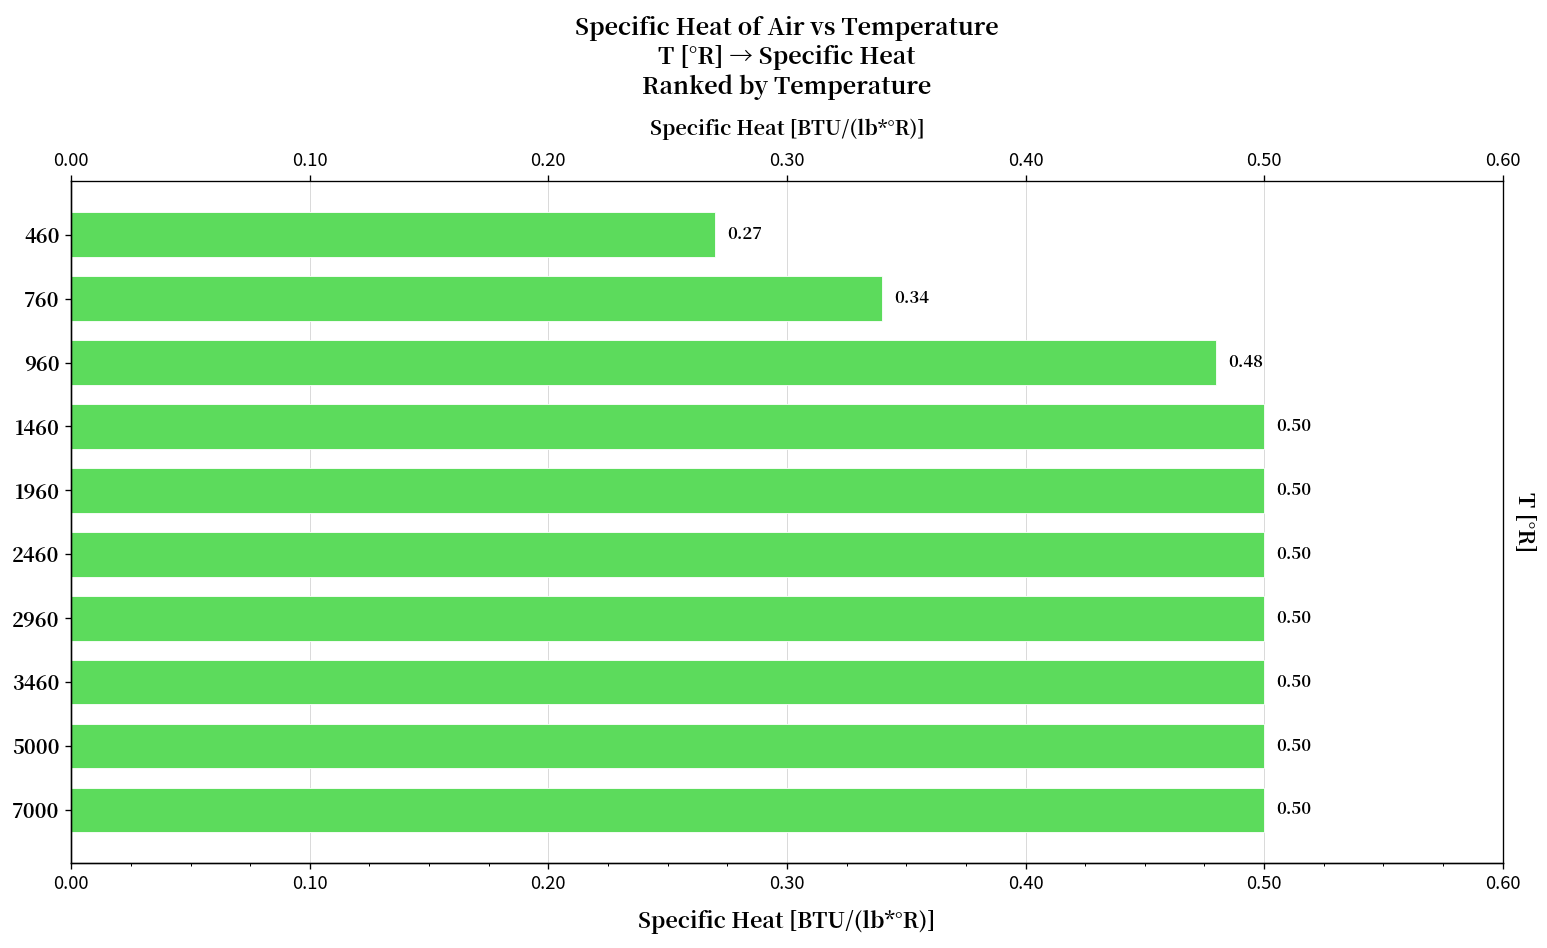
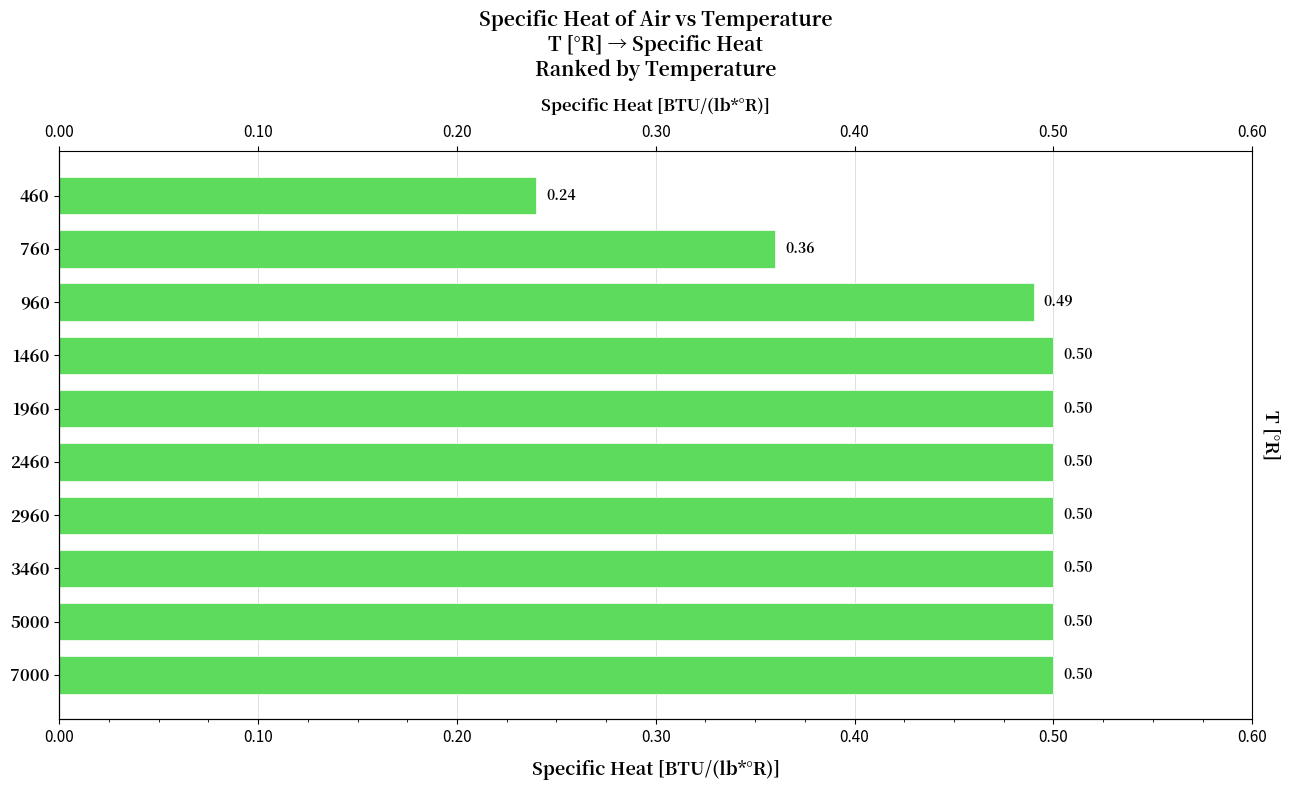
  {
-   "460": 0.27,
-   "760": 0.34,
-   "960": 0.48,
+   "460": 0.24,
+   "760": 0.36,
+   "960": 0.49,
    "1460": 0.50,
    "1960": 0.50,
    "2460": 0.50,
    "2960": 0.50,
    "3460": 0.50,
    "5000": 0.50,
    "7000": 0.50
  }
